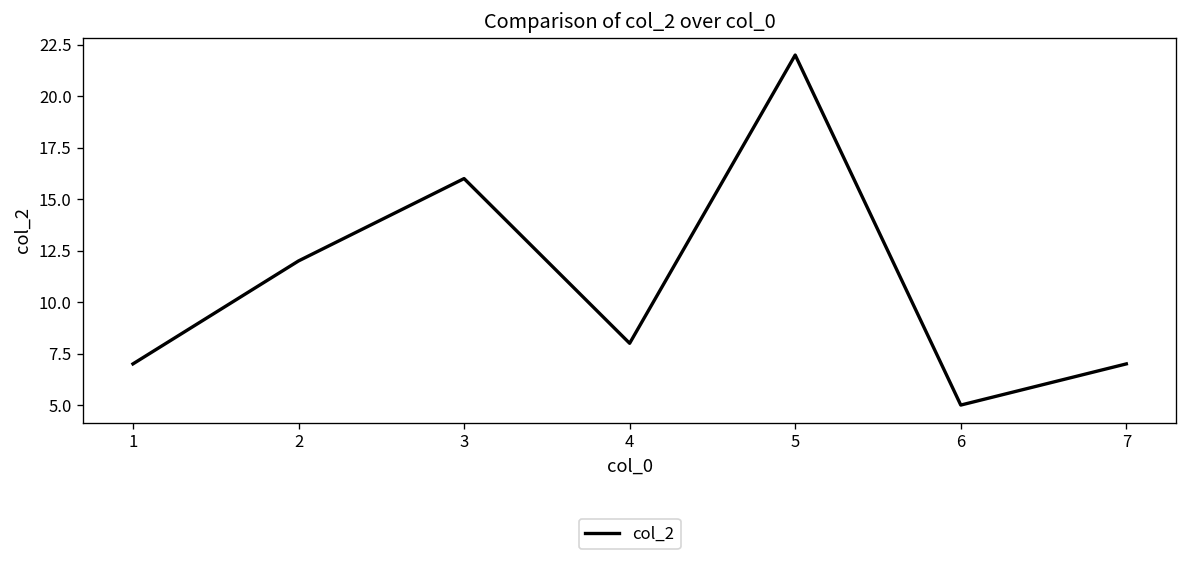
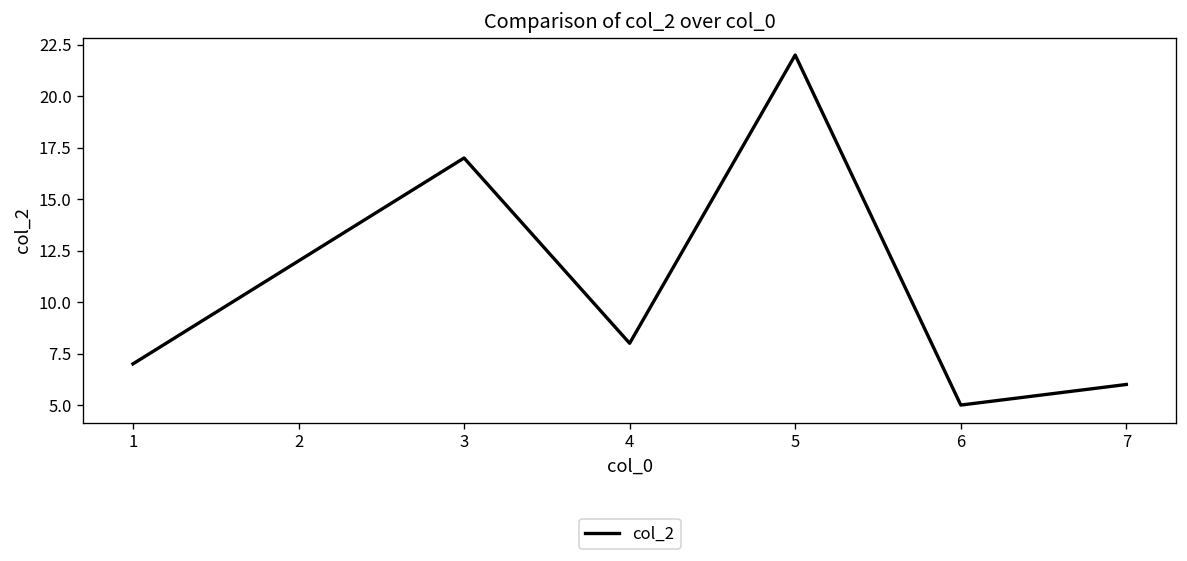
  {
    "1": 7,
    "2": 12,
-   "3": 16,
+   "3": 17,
    "4": 8,
    "5": 22,
    "6": 5,
-   "7": 7
+   "7": 6
  }
